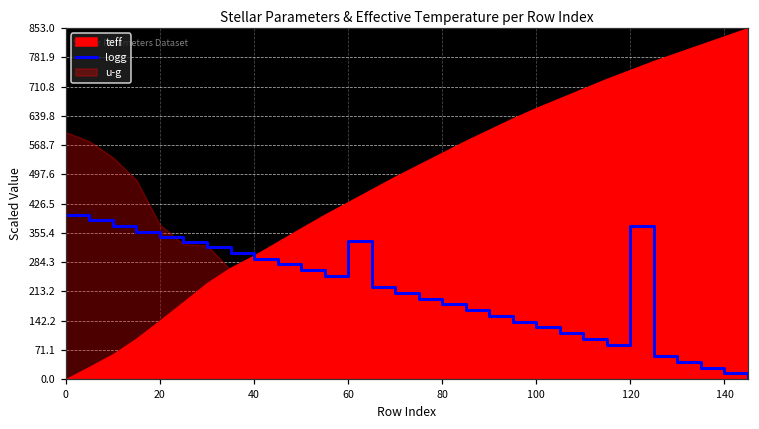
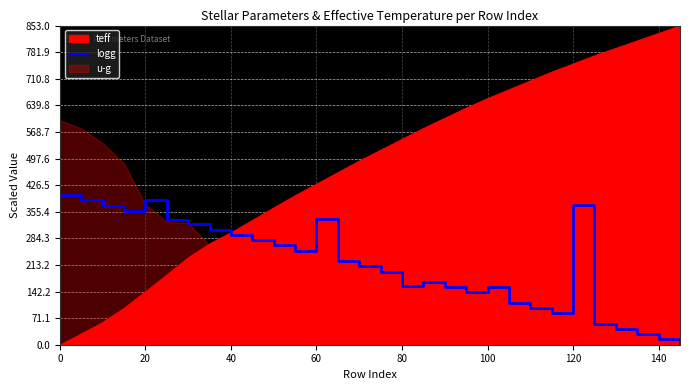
  {
    "logg": {
      "0": 400,
-     "20": 350,
+     "20": 390,
      "40": 290,
      "60": 340,
-     "80": 180,
-     "100": 130,
+     "80": 160,
+     "100": 150,
      "120": 370,
      "140": 10
    }
  }
